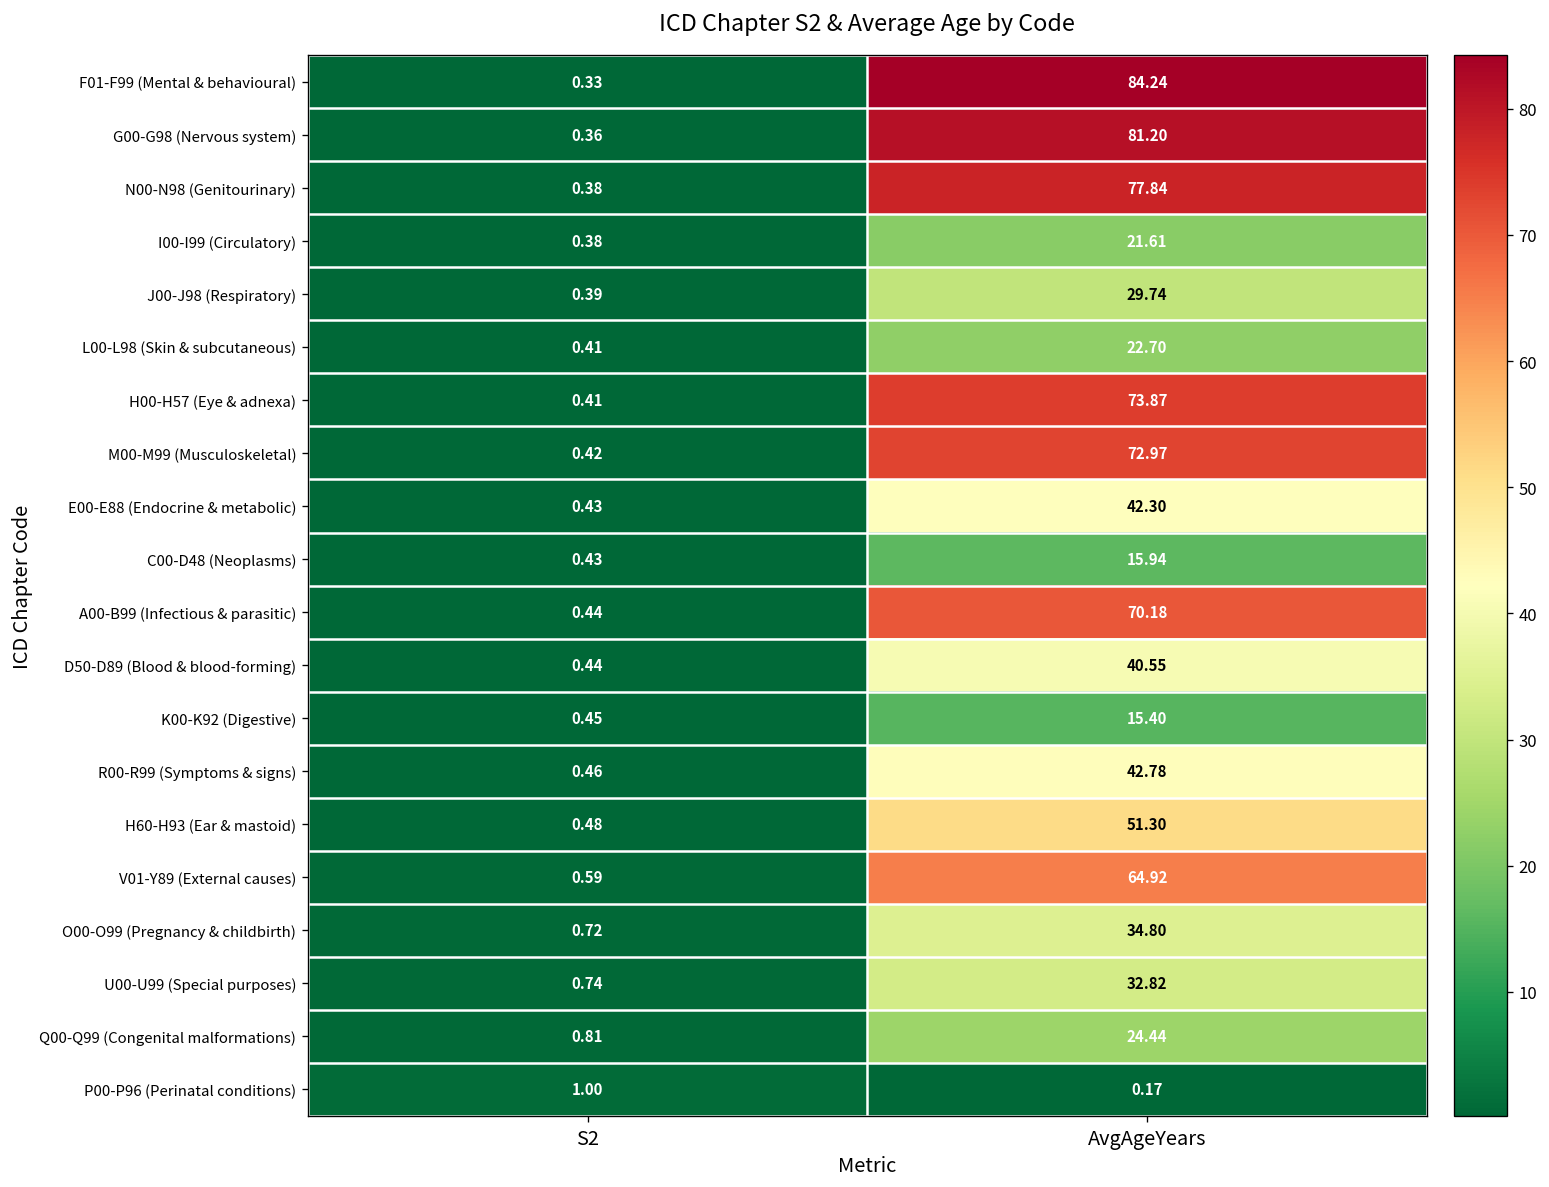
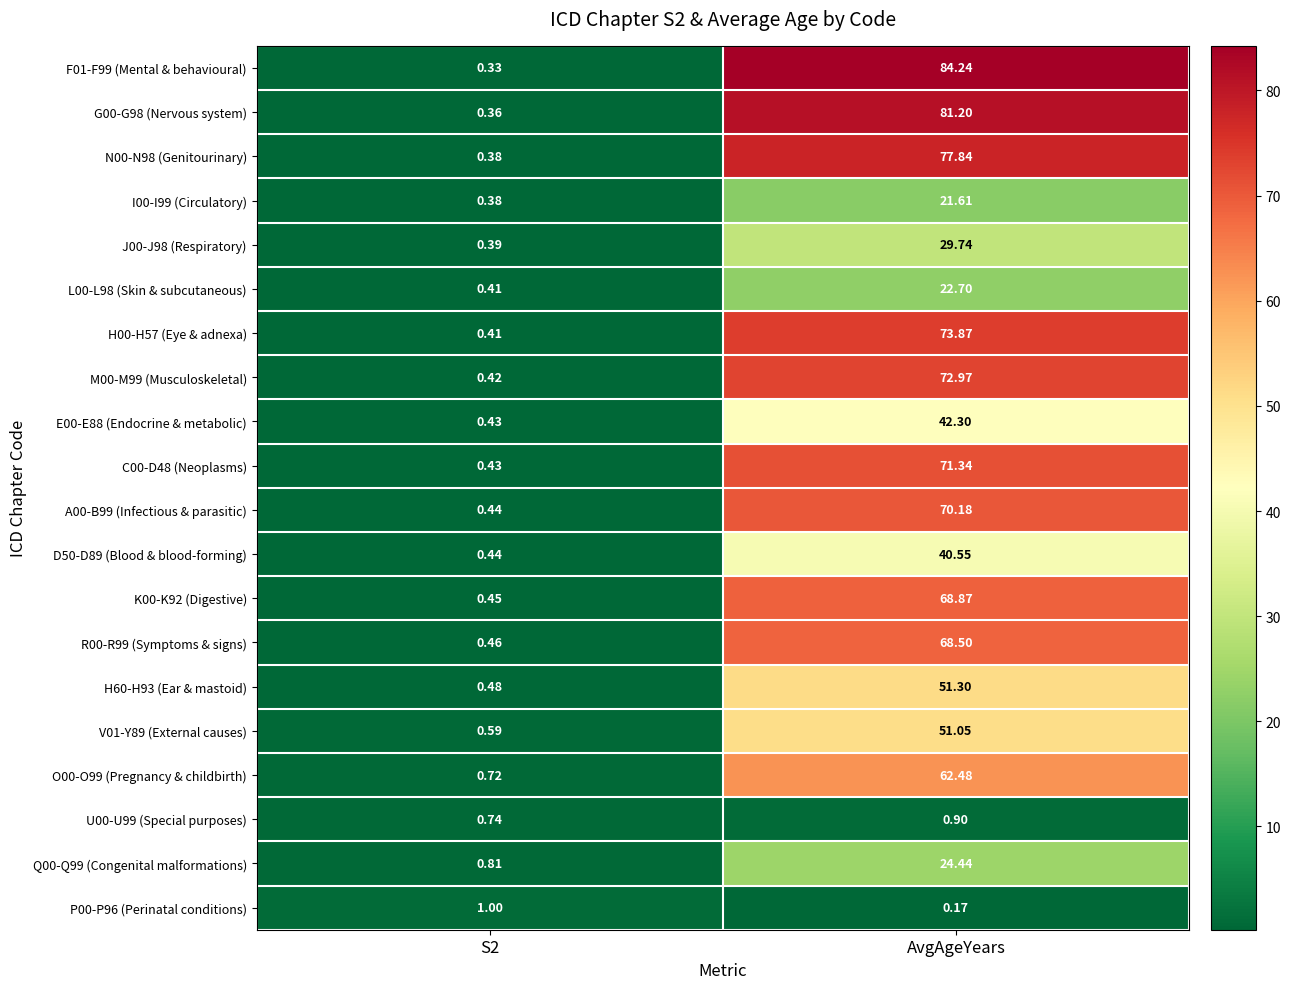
  {
    "F01-F99 (Mental & behavioural)": {
      "S2": 0.33,
      "AvgAgeYears": 84.24
    },
    "G00-G98 (Nervous system)": {
      "S2": 0.36,
      "AvgAgeYears": 81.20
    },
    "N00-N98 (Genitourinary)": {
      "S2": 0.38,
      "AvgAgeYears": 77.84
    },
    "I00-I99 (Circulatory)": {
      "S2": 0.38,
      "AvgAgeYears": 21.61
    },
    "J00-J98 (Respiratory)": {
      "S2": 0.39,
      "AvgAgeYears": 29.74
    },
    "L00-L98 (Skin & subcutaneous)": {
      "S2": 0.41,
      "AvgAgeYears": 22.70
    },
    "H00-H57 (Eye & adnexa)": {
      "S2": 0.41,
      "AvgAgeYears": 73.87
    },
    "M00-M99 (Musculoskeletal)": {
      "S2": 0.42,
      "AvgAgeYears": 72.97
    },
    "E00-E88 (Endocrine & metabolic)": {
      "S2": 0.43,
      "AvgAgeYears": 42.30
    },
    "C00-D48 (Neoplasms)": {
      "S2": 0.43,
-     "AvgAgeYears": 15.94
+     "AvgAgeYears": 71.34
    },
    "A00-B99 (Infectious & parasitic)": {
      "S2": 0.44,
      "AvgAgeYears": 70.18
    },
    "D50-D89 (Blood & blood-forming)": {
      "S2": 0.44,
      "AvgAgeYears": 40.55
    },
    "K00-K92 (Digestive)": {
      "S2": 0.45,
-     "AvgAgeYears": 15.40
+     "AvgAgeYears": 68.87
    },
    "R00-R99 (Symptoms & signs)": {
      "S2": 0.46,
-     "AvgAgeYears": 42.78
+     "AvgAgeYears": 68.50
    },
    "H60-H93 (Ear & mastoid)": {
      "S2": 0.48,
      "AvgAgeYears": 51.30
    },
    "V01-Y89 (External causes)": {
      "S2": 0.59,
-     "AvgAgeYears": 64.92
+     "AvgAgeYears": 51.05
    },
    "O00-O99 (Pregnancy & childbirth)": {
      "S2": 0.72,
-     "AvgAgeYears": 34.80
+     "AvgAgeYears": 62.48
    },
    "U00-U99 (Special purposes)": {
      "S2": 0.74,
-     "AvgAgeYears": 32.82
+     "AvgAgeYears": 0.90
    },
    "Q00-Q99 (Congenital malformations)": {
      "S2": 0.81,
      "AvgAgeYears": 24.44
    },
    "P00-P96 (Perinatal conditions)": {
      "S2": 1.00,
      "AvgAgeYears": 0.17
    }
  }
